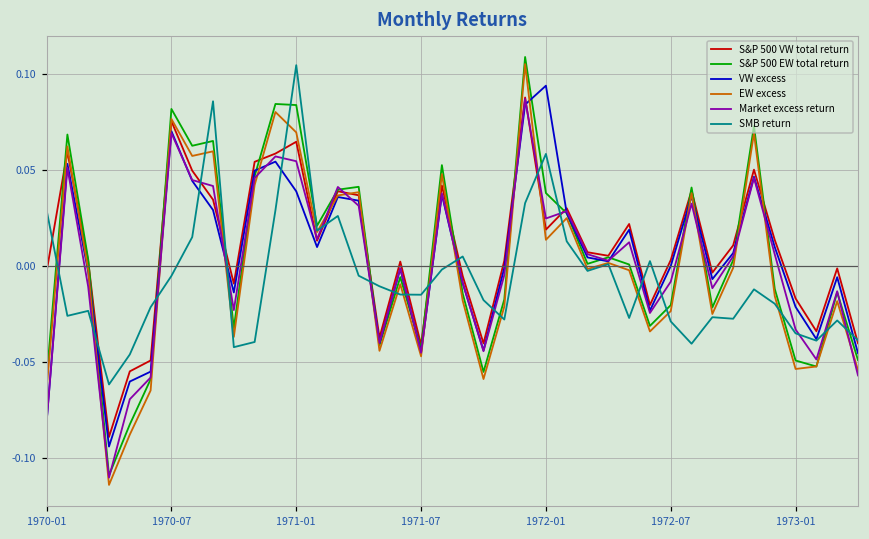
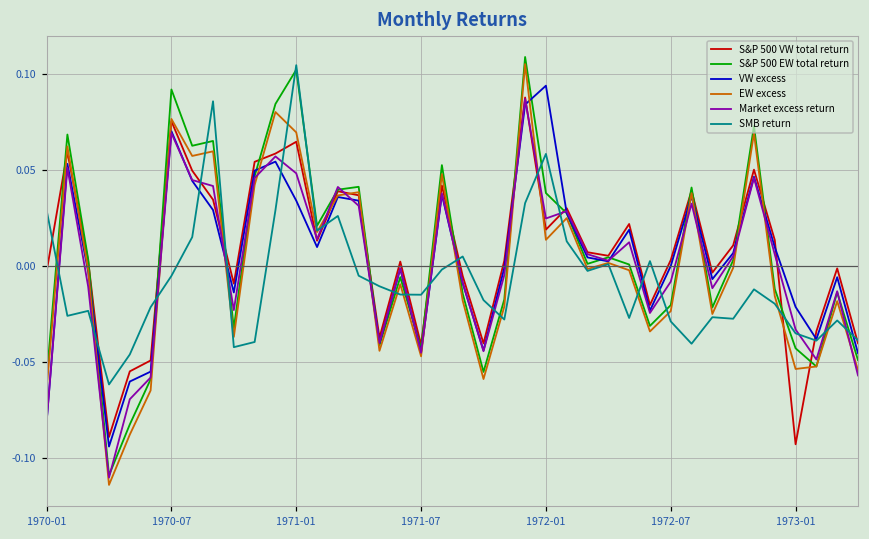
  {
    "S&P 500 VW total return": {
      "1970-01": -0.003,
      "1971-01": 0.065,
      "1971-07": -0.041,
      "1972-01": 0.019,
      "1972-07": 0.003,
-     "1973-01": -0.017
+     "1973-01": -0.093
    },
    "S&P 500 EW total return": {
      "1970-01": -0.058,
-     "1970-07": 0.082,
-     "1971-01": 0.084,
+     "1970-07": 0.092,
+     "1971-01": 0.102,
      "1971-07": -0.043,
      "1972-01": 0.038,
      "1972-07": -0.020,
-     "1973-01": -0.049
+     "1973-01": -0.043
    },
    "VW excess": {
-     "1971-01": 0.039,
+     "1971-01": 0.034,
      "1972-01": 0.094,
      "1972-07": 0.000,
      "1973-01": -0.021
    },
    "EW excess": {
      "1970-01": -0.064,
      "1971-01": 0.070,
      "1971-07": -0.047,
      "1972-01": 0.014,
      "1972-07": -0.023,
      "1973-01": -0.053
    },
    "Market excess return": {
-     "1971-01": 0.055,
+     "1971-01": 0.048,
      "1972-01": 0.025,
      "1972-07": -0.008,
      "1973-01": -0.033
    },
    "SMB return": {
      "1970-01": 0.029,
      "1970-07": -0.005,
      "1971-01": 0.105,
      "1971-07": -0.015,
      "1972-01": 0.059,
      "1972-07": -0.029,
      "1973-01": -0.035
    }
  }
